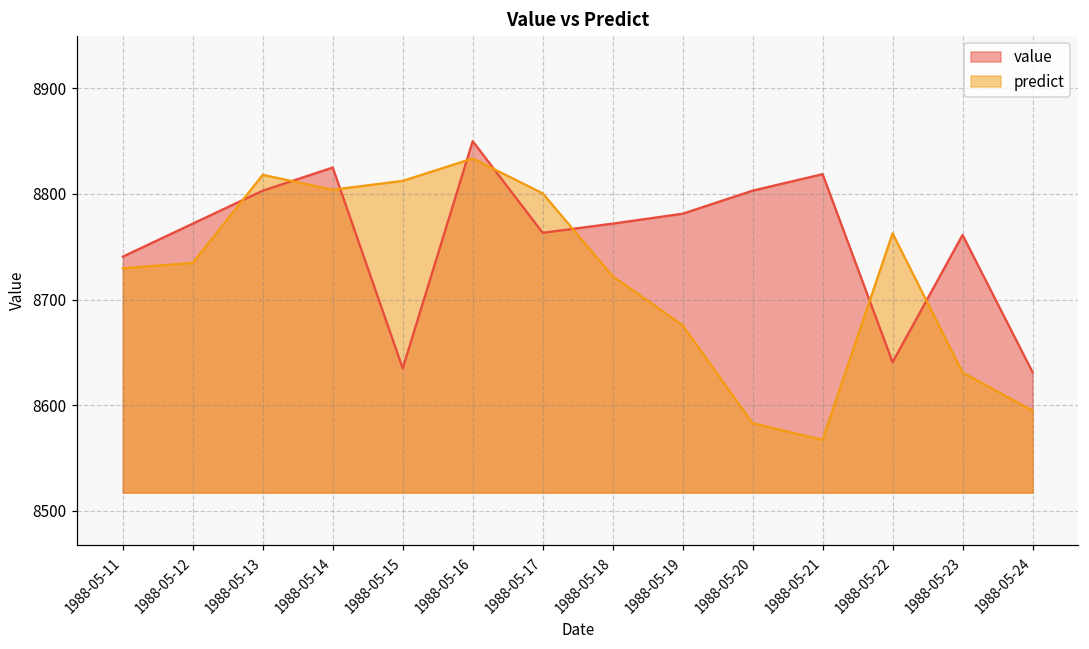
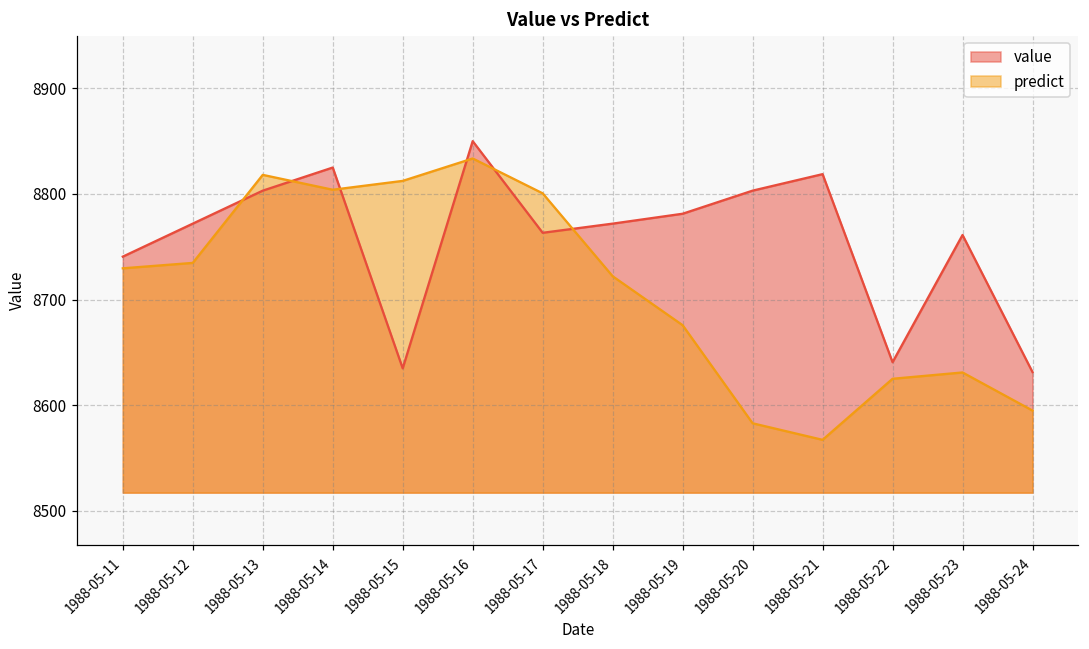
  {
    "value": {
      "1988-05-11": 8740,
      "1988-05-12": 8770,
      "1988-05-13": 8800,
      "1988-05-14": 8830,
      "1988-05-15": 8630,
      "1988-05-16": 8850,
      "1988-05-17": 8760,
      "1988-05-18": 8770,
      "1988-05-19": 8780,
      "1988-05-20": 8800,
      "1988-05-21": 8820,
      "1988-05-22": 8640,
      "1988-05-23": 8760,
      "1988-05-24": 8630
    },
    "predict": {
      "1988-05-11": 8730,
      "1988-05-12": 8730,
      "1988-05-13": 8820,
      "1988-05-14": 8800,
      "1988-05-15": 8810,
      "1988-05-16": 8830,
      "1988-05-17": 8800,
      "1988-05-18": 8720,
      "1988-05-19": 8680,
      "1988-05-20": 8580,
      "1988-05-21": 8570,
-     "1988-05-22": 8760,
+     "1988-05-22": 8620,
      "1988-05-23": 8630,
      "1988-05-24": 8590
    }
  }
